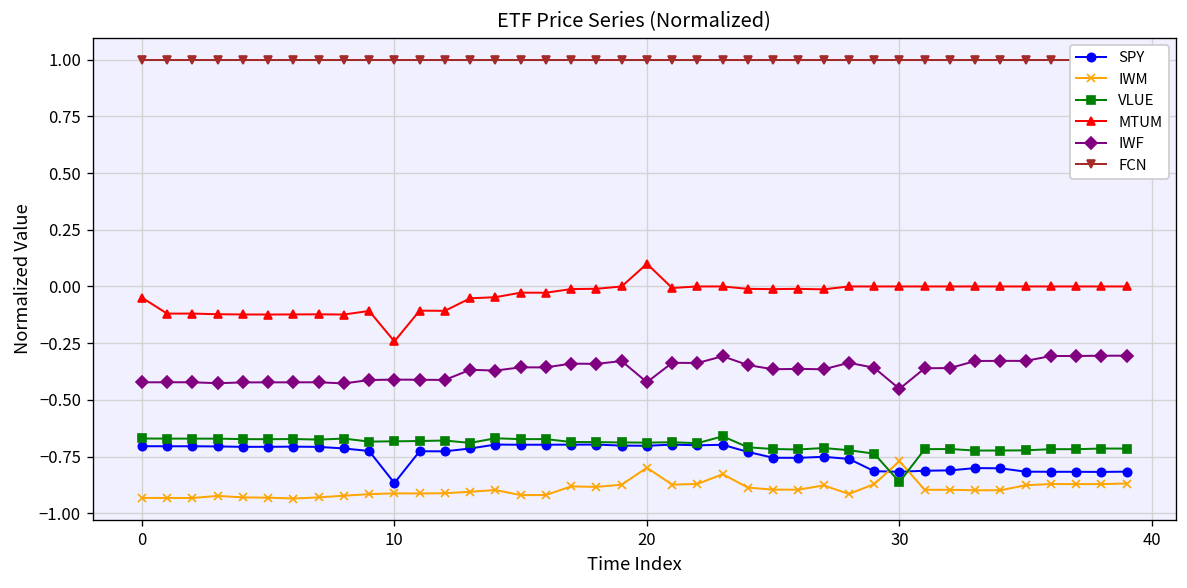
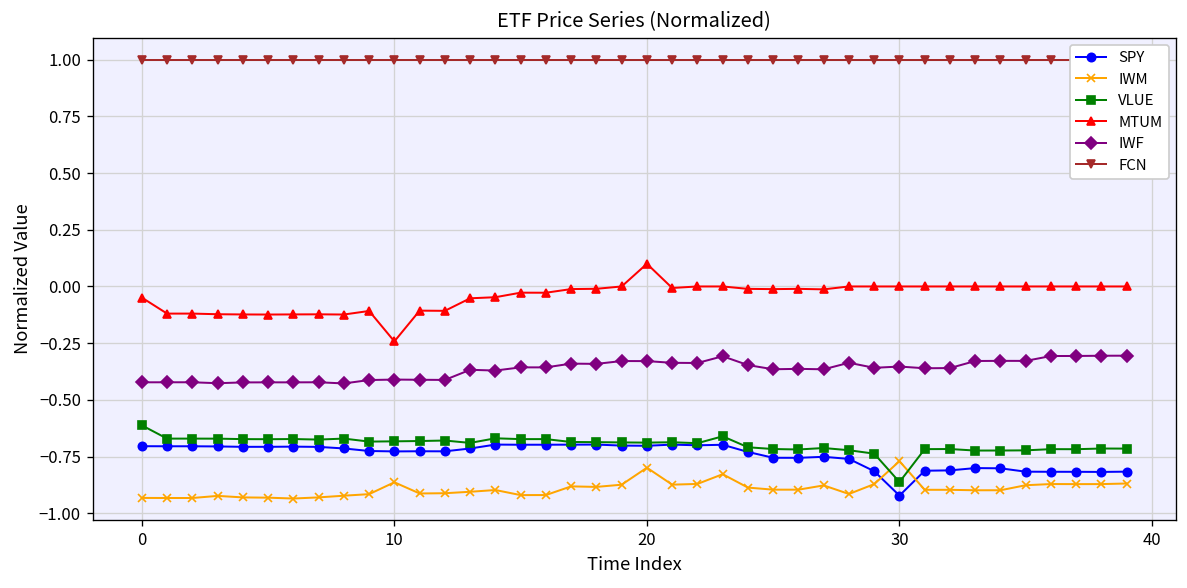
  {
    "SPY": {
      "0": -0.70,
-     "10": -0.87,
+     "10": -0.73,
      "20": -0.70,
-     "30": -0.82
+     "30": -0.92
    },
    "IWM": {
      "0": -0.93,
-     "10": -0.91,
+     "10": -0.86,
      "20": -0.80,
      "30": -0.77
    },
    "VLUE": {
-     "0": -0.67,
+     "0": -0.61,
      "10": -0.68,
      "20": -0.69,
      "30": -0.86
    },
    "MTUM": {
      "0": -0.05,
      "10": -0.24,
      "20": 0.10,
      "30": 0.00
    },
    "IWF": {
      "0": -0.42,
      "10": -0.41,
-     "20": -0.42,
-     "30": -0.45
+     "20": -0.33,
+     "30": -0.35
    },
    "FCN": {
      "0": 1.00,
      "10": 1.00,
      "20": 1.00,
      "30": 1.00
    }
  }
